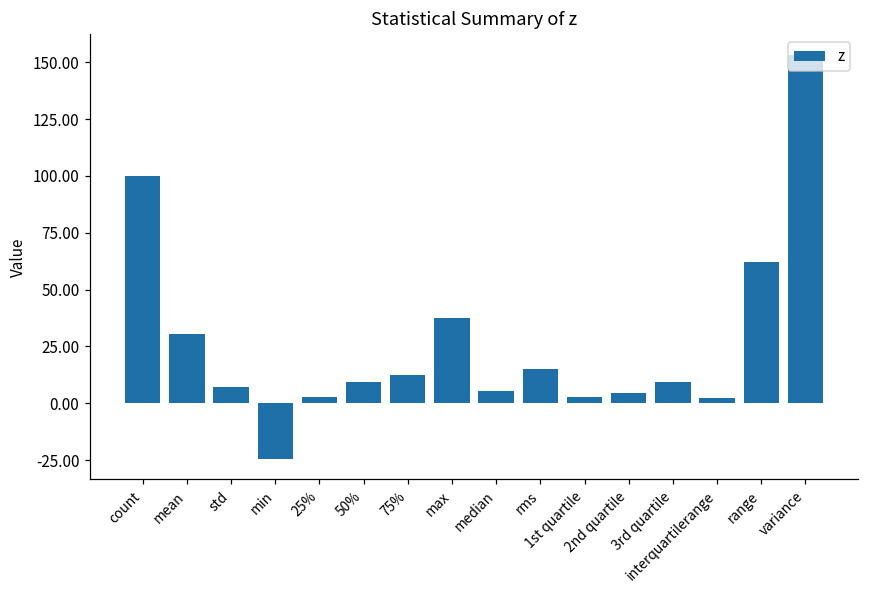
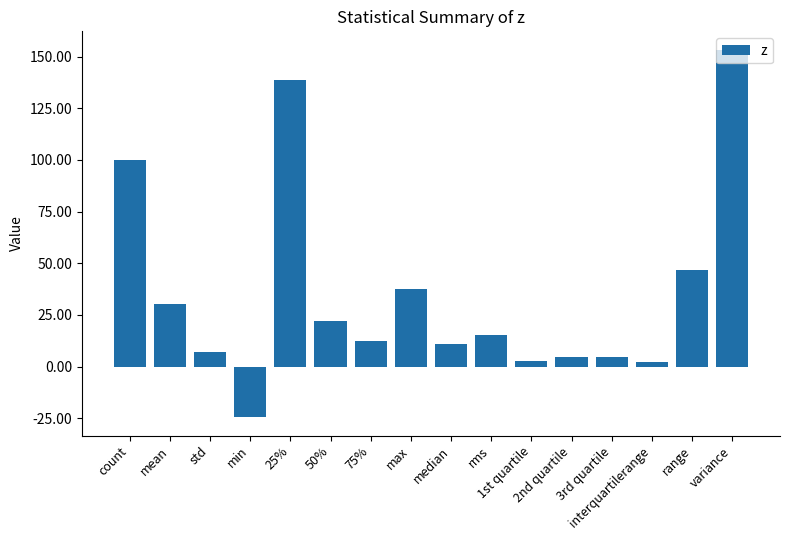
  {
    "count": 100,
    "mean": 30,
    "std": 7,
    "min": -25,
-   "25%": 3,
-   "50%": 9,
+   "25%": 139,
+   "50%": 22,
    "75%": 12,
    "max": 38,
-   "median": 5,
+   "median": 11,
    "rms": 15,
    "1st quartile": 3,
    "2nd quartile": 5,
-   "3rd quartile": 9,
+   "3rd quartile": 5,
    "interquartilerange": 2,
-   "range": 62
+   "range": 47
  }
